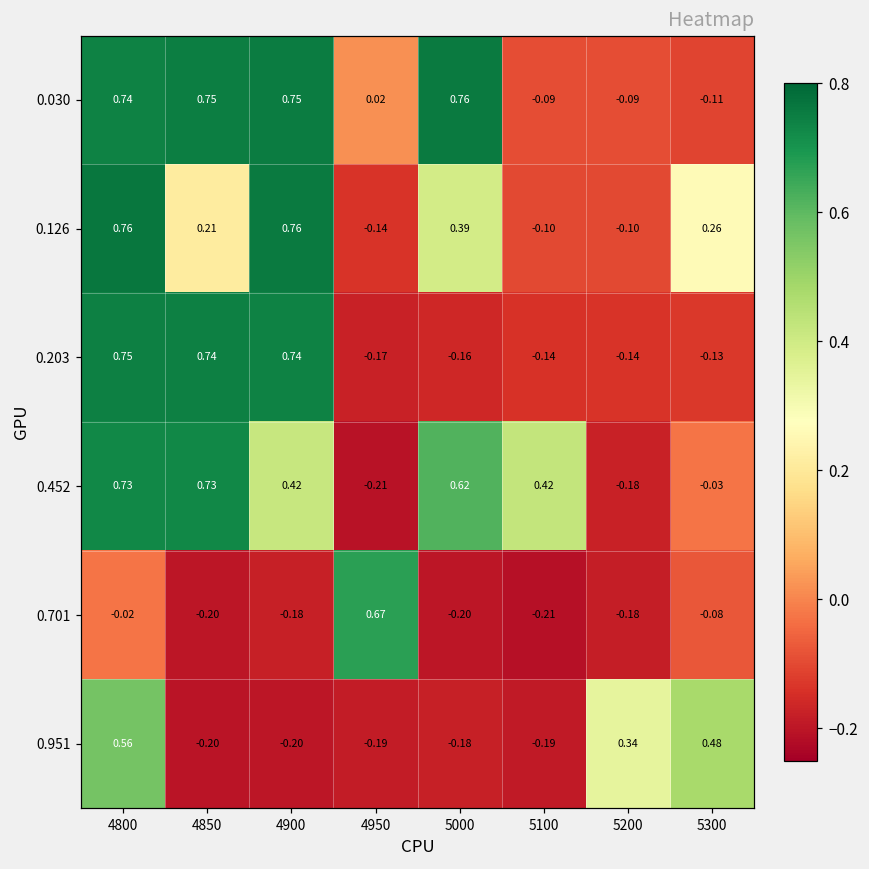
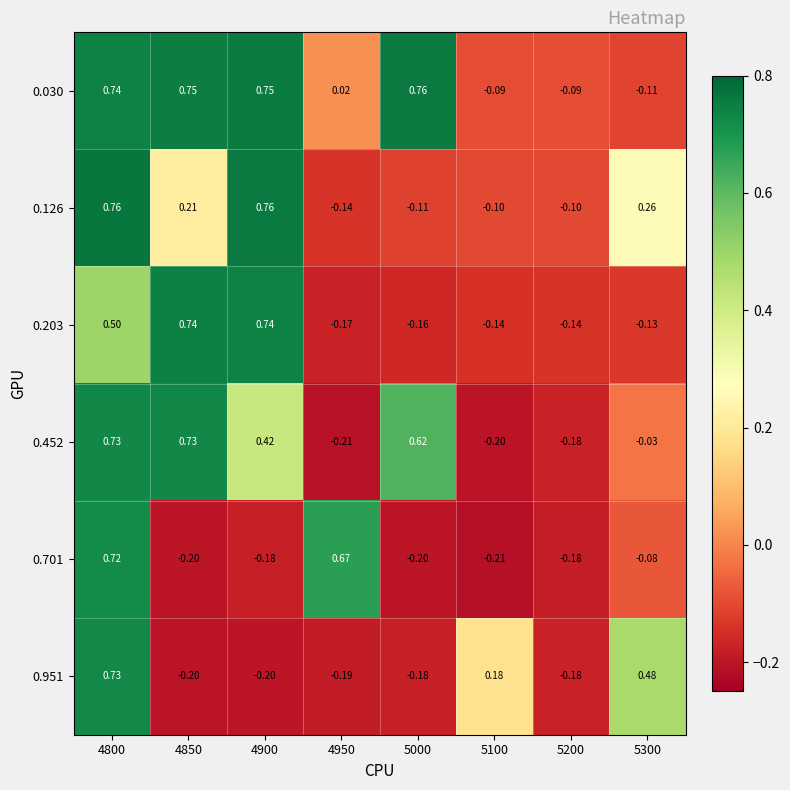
  {
    "0.030": {
      "4800": 0.74,
      "4850": 0.75,
      "4900": 0.75,
      "4950": 0.02,
      "5000": 0.76,
      "5100": -0.09,
      "5200": -0.09,
      "5300": -0.11
    },
    "0.126": {
      "4800": 0.76,
      "4850": 0.21,
      "4900": 0.76,
      "4950": -0.14,
-     "5000": 0.39,
+     "5000": -0.11,
      "5100": -0.10,
      "5200": -0.10,
      "5300": 0.26
    },
    "0.203": {
-     "4800": 0.75,
+     "4800": 0.50,
      "4850": 0.74,
      "4900": 0.74,
      "4950": -0.17,
      "5000": -0.16,
      "5100": -0.14,
      "5200": -0.14,
      "5300": -0.13
    },
    "0.452": {
      "4800": 0.73,
      "4850": 0.73,
      "4900": 0.42,
      "4950": -0.21,
      "5000": 0.62,
-     "5100": 0.42,
+     "5100": -0.20,
      "5200": -0.18,
      "5300": -0.03
    },
    "0.701": {
-     "4800": -0.02,
+     "4800": 0.72,
      "4850": -0.20,
      "4900": -0.18,
      "4950": 0.67,
      "5000": -0.20,
      "5100": -0.21,
      "5200": -0.18,
      "5300": -0.08
    },
    "0.951": {
-     "4800": 0.56,
+     "4800": 0.73,
      "4850": -0.20,
      "4900": -0.20,
      "4950": -0.19,
      "5000": -0.18,
-     "5100": -0.19,
-     "5200": 0.34,
+     "5100": 0.18,
+     "5200": -0.18,
      "5300": 0.48
    }
  }
